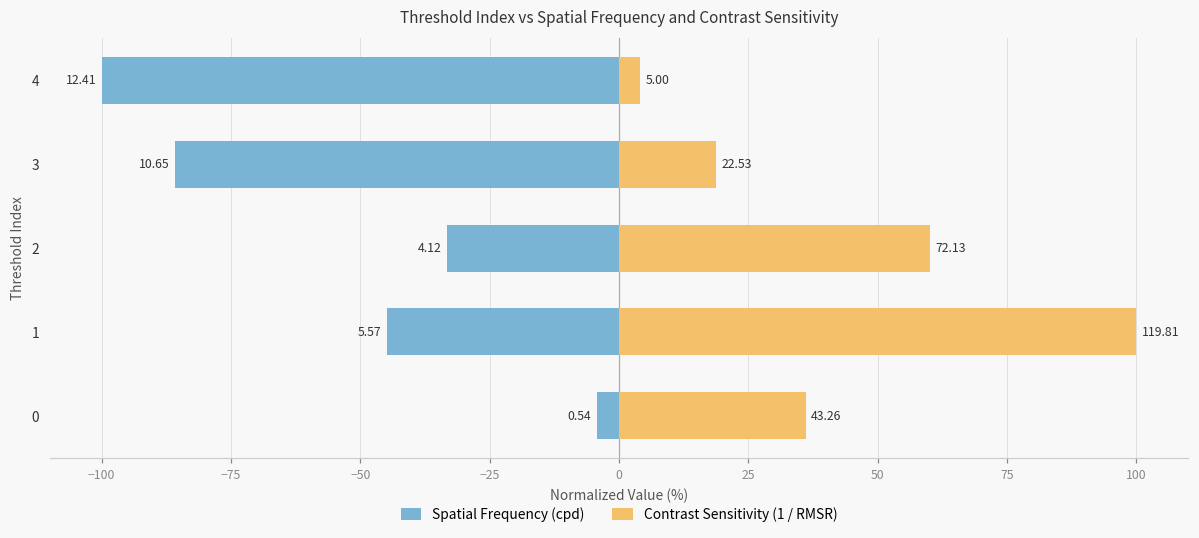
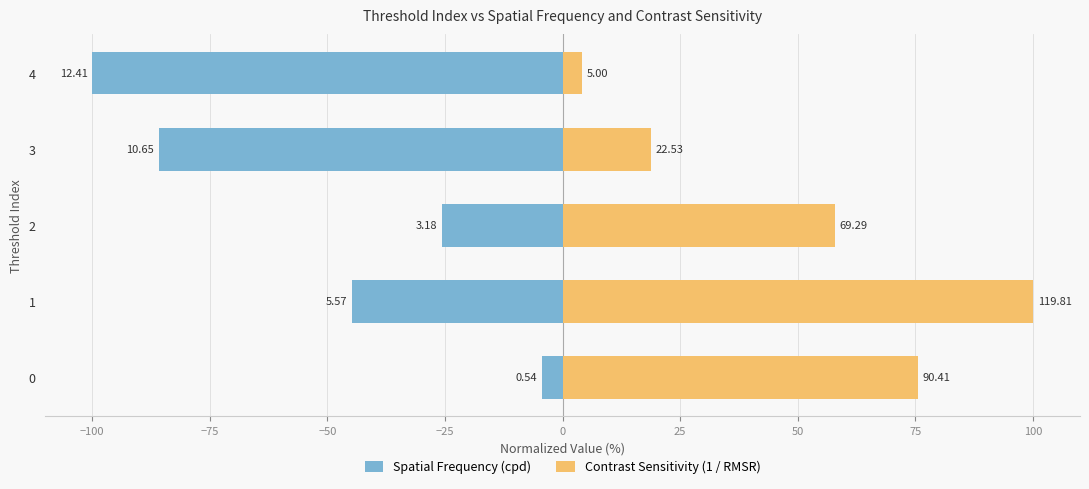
  {
    "Spatial Frequency (cpd)": {
-     "2": 4.12
+     "2": 3.18
    },
    "Contrast Sensitivity (1 / RMSR)": {
-     "2": 72.13,
-     "0": 43.26
+     "2": 69.29,
+     "0": 90.41
    }
  }
